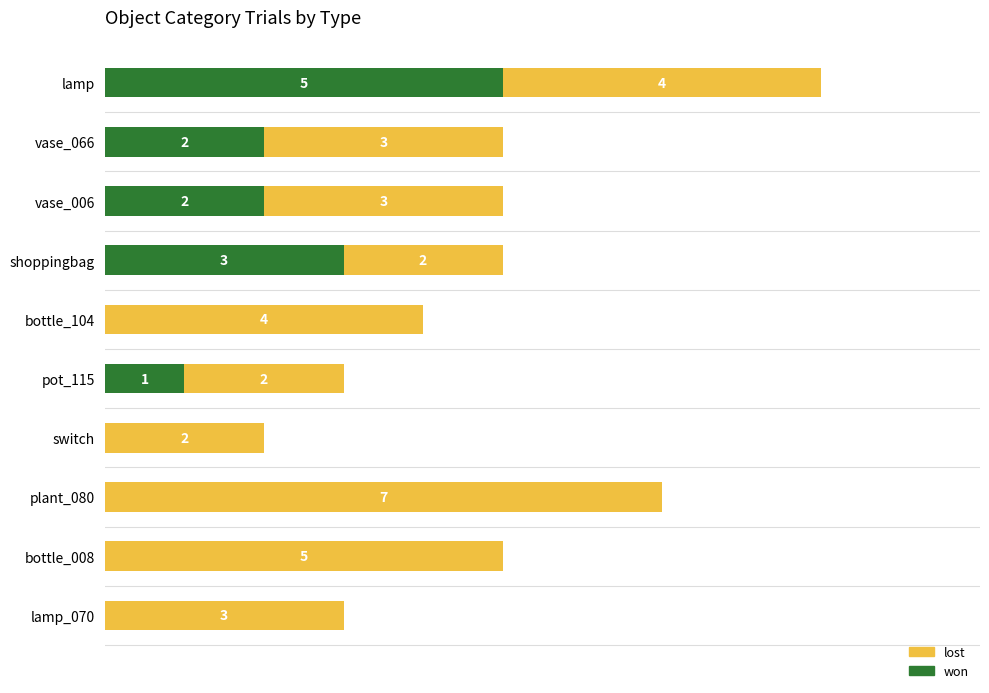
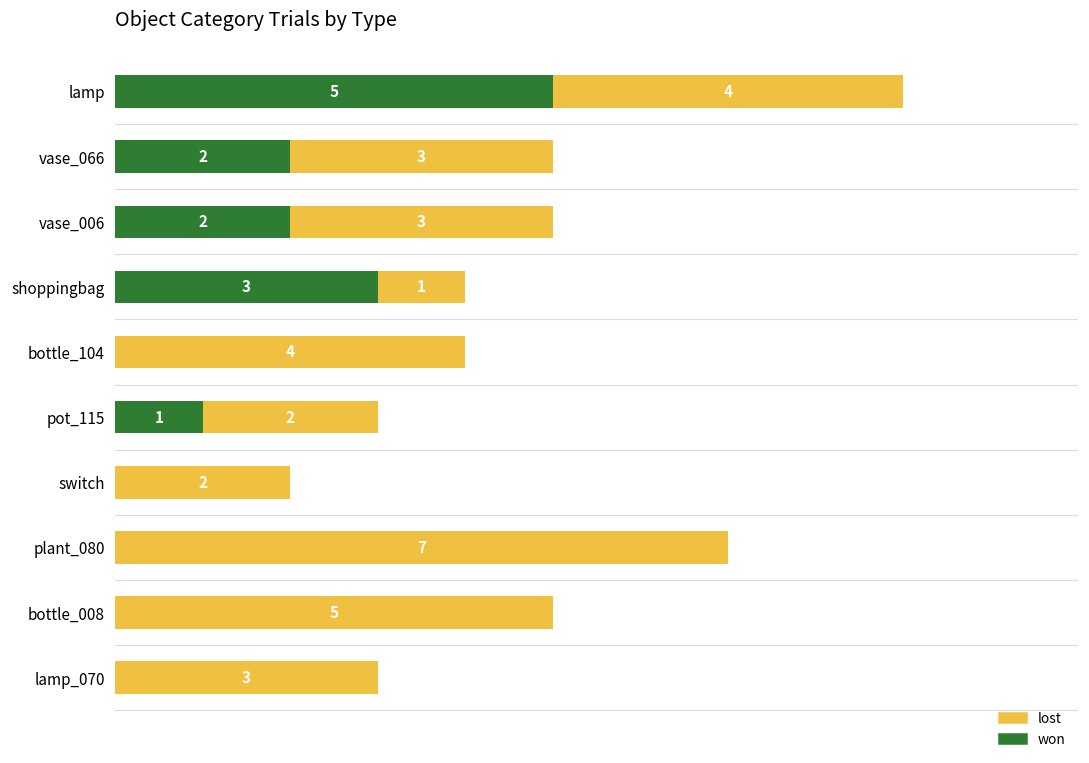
  {
    "won": {
      "lamp": 5,
      "vase_066": 2,
      "vase_006": 2,
      "shoppingbag": 3,
      "pot_115": 1
    },
    "lost": {
      "lamp": 4,
      "vase_066": 3,
      "vase_006": 3,
-     "shoppingbag": 2,
+     "shoppingbag": 1,
      "bottle_104": 4,
      "pot_115": 2,
      "switch": 2,
      "plant_080": 7,
      "bottle_008": 5,
      "lamp_070": 3
    }
  }
